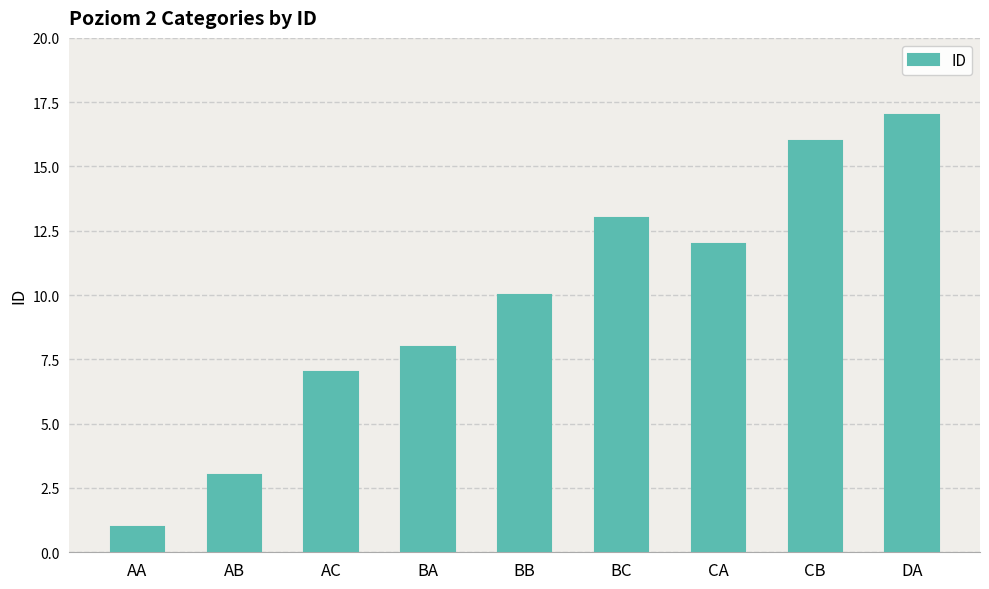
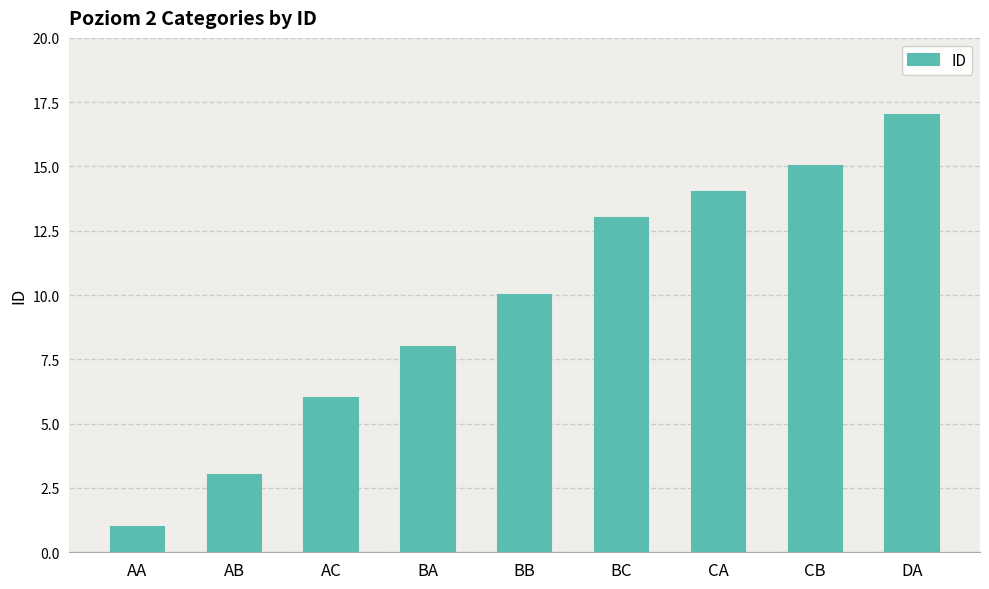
  {
    "AA": 1,
    "AB": 3,
-   "AC": 7,
+   "AC": 6,
    "BA": 8,
    "BB": 10,
    "BC": 13,
-   "CA": 12,
-   "CB": 16,
+   "CA": 14,
+   "CB": 15,
    "DA": 17
  }
